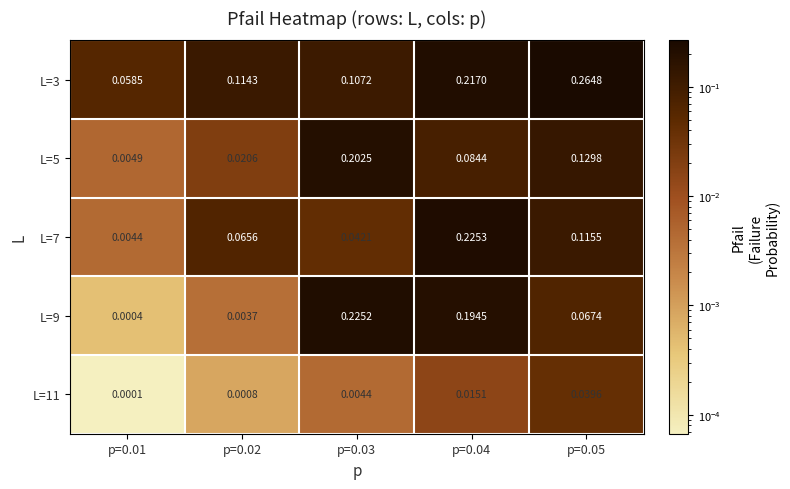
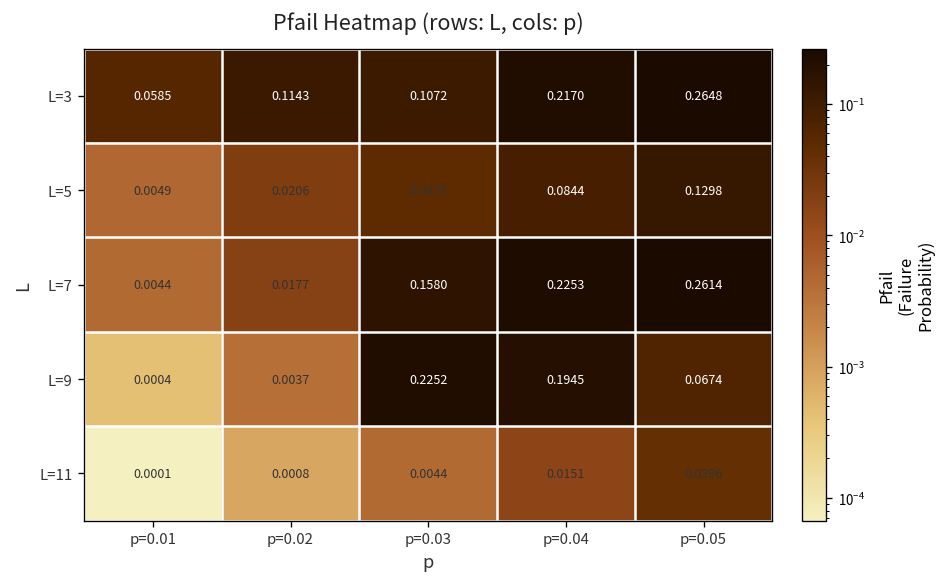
  {
    "L=3": {
      "p=0.01": 0.0585,
      "p=0.02": 0.1143,
      "p=0.03": 0.1072,
      "p=0.04": 0.2170,
      "p=0.05": 0.2648
    },
    "L=5": {
      "p=0.01": 0.0049,
      "p=0.02": 0.0206,
-     "p=0.03": 0.2025,
+     "p=0.03": 0.0475,
      "p=0.04": 0.0844,
      "p=0.05": 0.1298
    },
    "L=7": {
      "p=0.01": 0.0044,
-     "p=0.02": 0.0656,
-     "p=0.03": 0.0421,
+     "p=0.02": 0.0177,
+     "p=0.03": 0.1580,
      "p=0.04": 0.2253,
-     "p=0.05": 0.1155
+     "p=0.05": 0.2614
    },
    "L=9": {
      "p=0.01": 0.0004,
      "p=0.02": 0.0037,
      "p=0.03": 0.2252,
      "p=0.04": 0.1945,
      "p=0.05": 0.0674
    },
    "L=11": {
      "p=0.01": 0.0001,
      "p=0.02": 0.0008,
      "p=0.03": 0.0044,
      "p=0.04": 0.0151,
      "p=0.05": 0.0396
    }
  }
